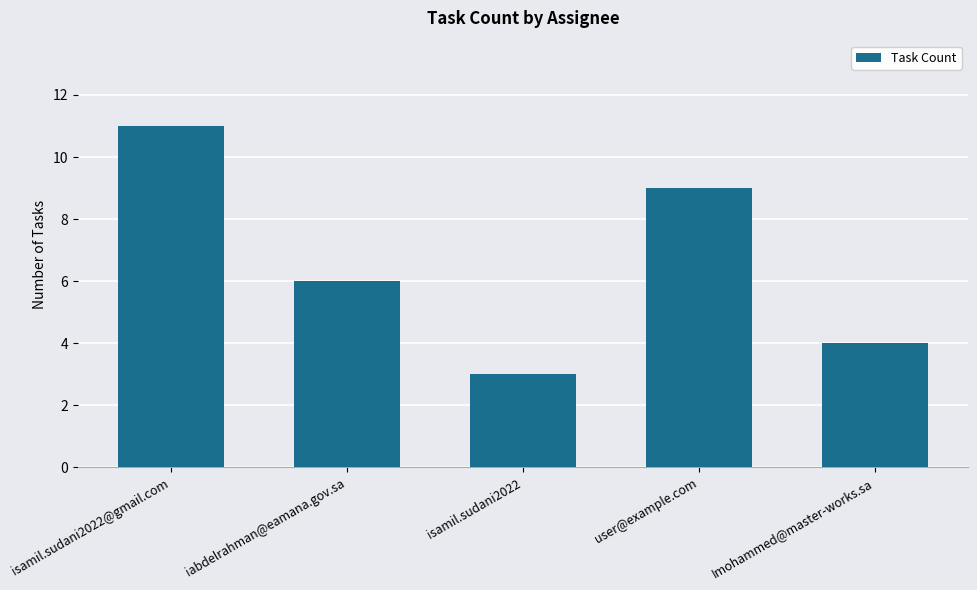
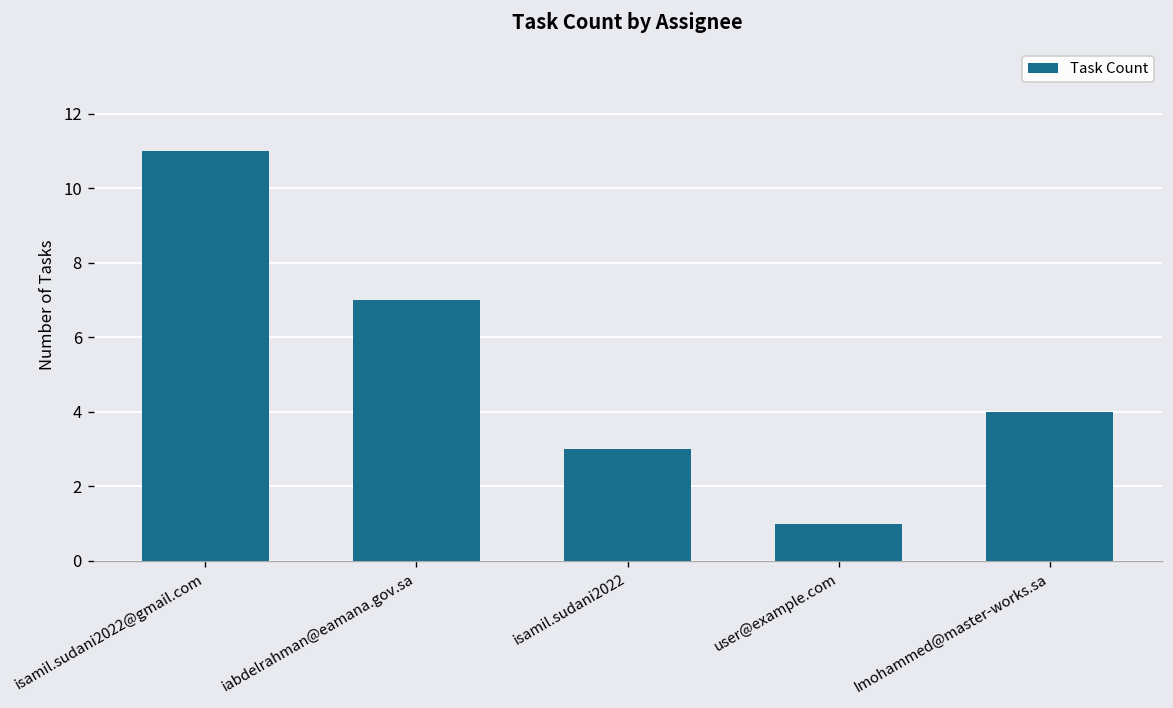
  {
    "isamil.sudani2022@gmail.com": 11,
-   "iabdelrahman@eamana.gov.sa": 6,
+   "iabdelrahman@eamana.gov.sa": 7,
    "isamil.sudani2022": 3,
-   "user@example.com": 9,
+   "user@example.com": 1,
    "Imohammed@master-works.sa": 4
  }
